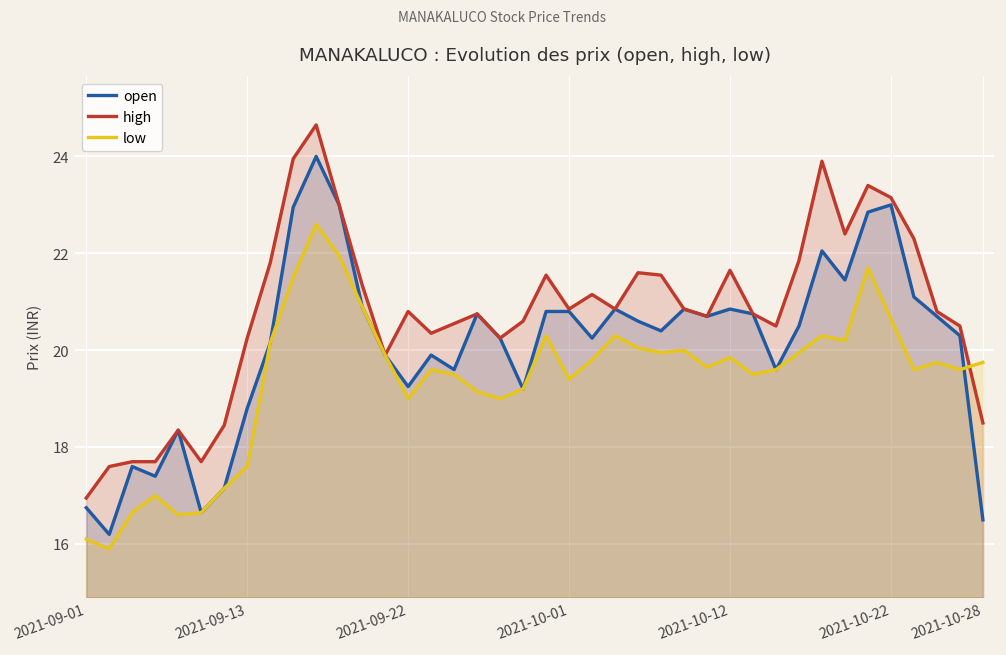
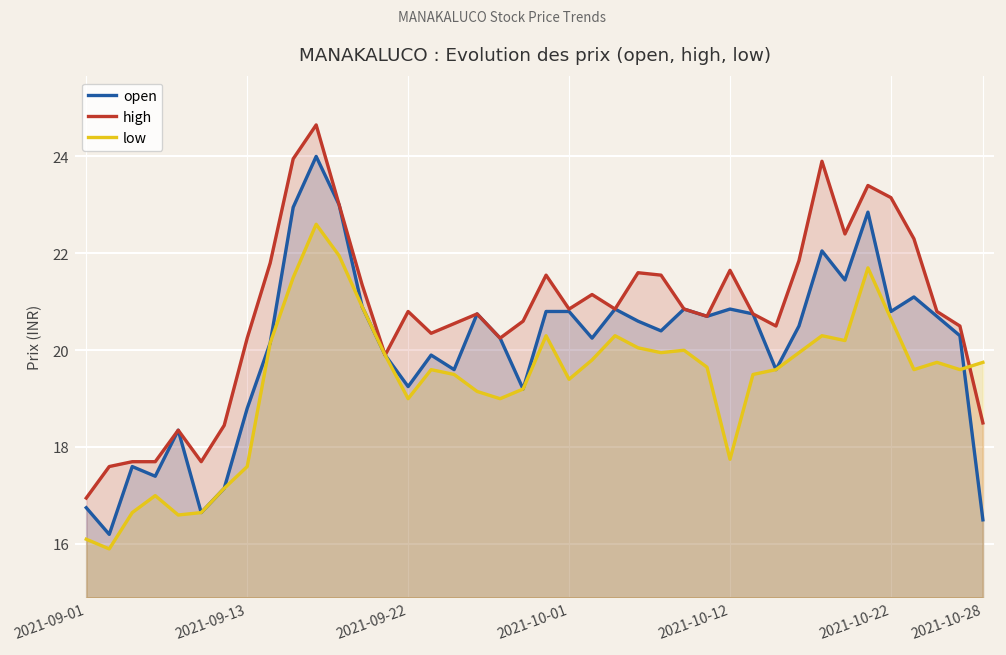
  {
    "open": {
      "2021-09-01": 16.8,
      "2021-09-13": 18.8,
      "2021-09-22": 19.3,
      "2021-10-12": 20.9,
-     "2021-10-22": 23.0,
+     "2021-10-22": 20.8,
      "2021-10-28": 16.5
    },
    "high": {
      "2021-09-01": 17.0,
      "2021-09-13": 20.3,
      "2021-09-22": 20.8,
      "2021-10-12": 21.7,
      "2021-10-22": 23.2,
      "2021-10-28": 18.5
    },
    "low": {
      "2021-09-01": 16.1,
      "2021-09-13": 17.6,
      "2021-09-22": 19.0,
      "2021-10-01": 19.4,
-     "2021-10-12": 19.9,
+     "2021-10-12": 17.8,
      "2021-10-22": 20.7,
      "2021-10-28": 19.8
    }
  }
